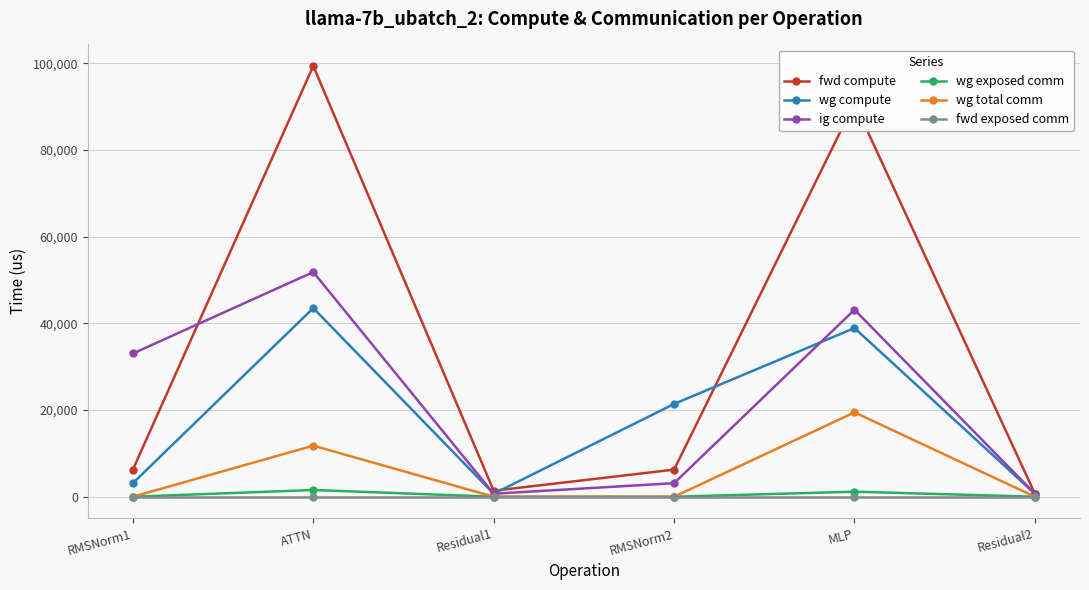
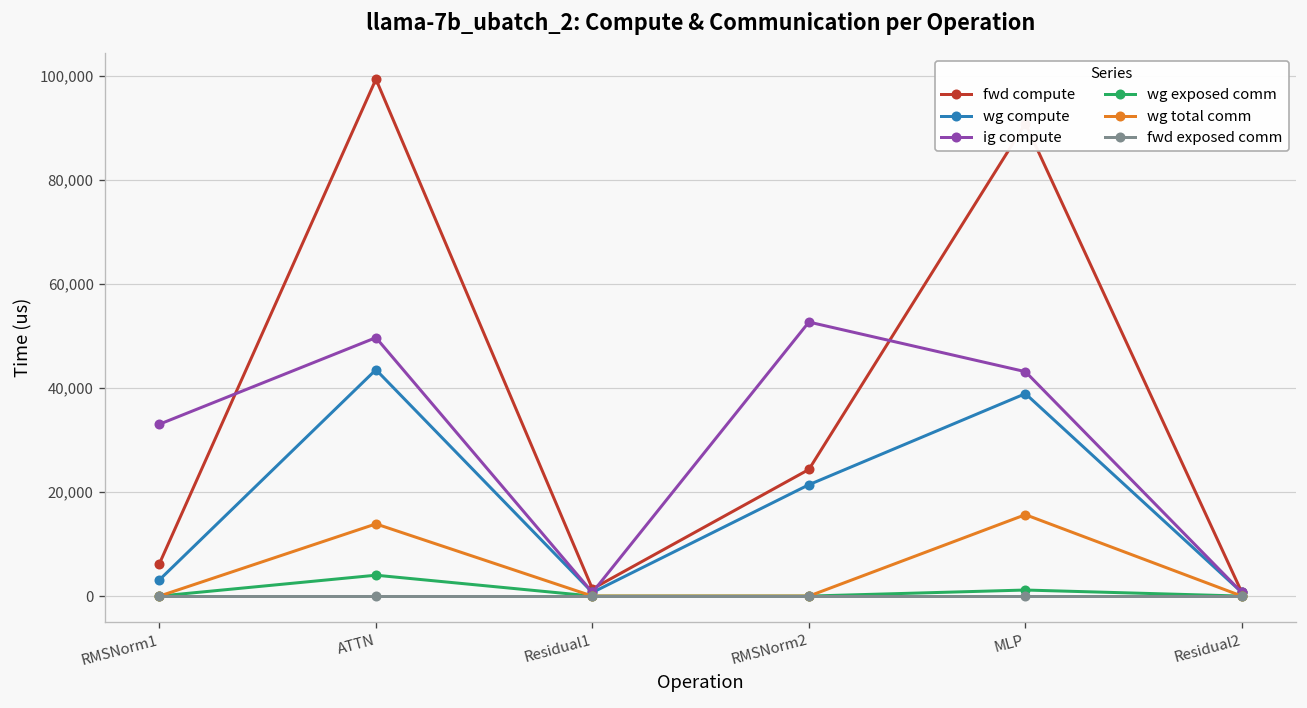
  {
    "fwd compute": {
      "RMSNorm1": "6,000",
      "ATTN": "99,000",
      "Residual1": "1,000",
-     "RMSNorm2": "6,000"
+     "RMSNorm2": "24,000"
    },
    "wg compute": {
      "RMSNorm1": "3,000",
      "ATTN": "44,000",
      "RMSNorm2": "21,000",
      "MLP": "39,000"
    },
    "ig compute": {
      "RMSNorm1": "33,000",
-     "ATTN": "52,000",
-     "RMSNorm2": "3,000",
+     "ATTN": "50,000",
+     "RMSNorm2": "53,000",
      "MLP": "43,000"
    },
    "wg exposed comm": {
-     "ATTN": "2,000",
+     "ATTN": "4,000",
      "MLP": "1,000"
    },
    "wg total comm": {
-     "ATTN": "12,000",
-     "MLP": "19,000"
+     "ATTN": "14,000",
+     "MLP": "16,000"
    },
    "fwd exposed comm": {
      "ATTN": "0",
      "MLP": "0"
    }
  }
